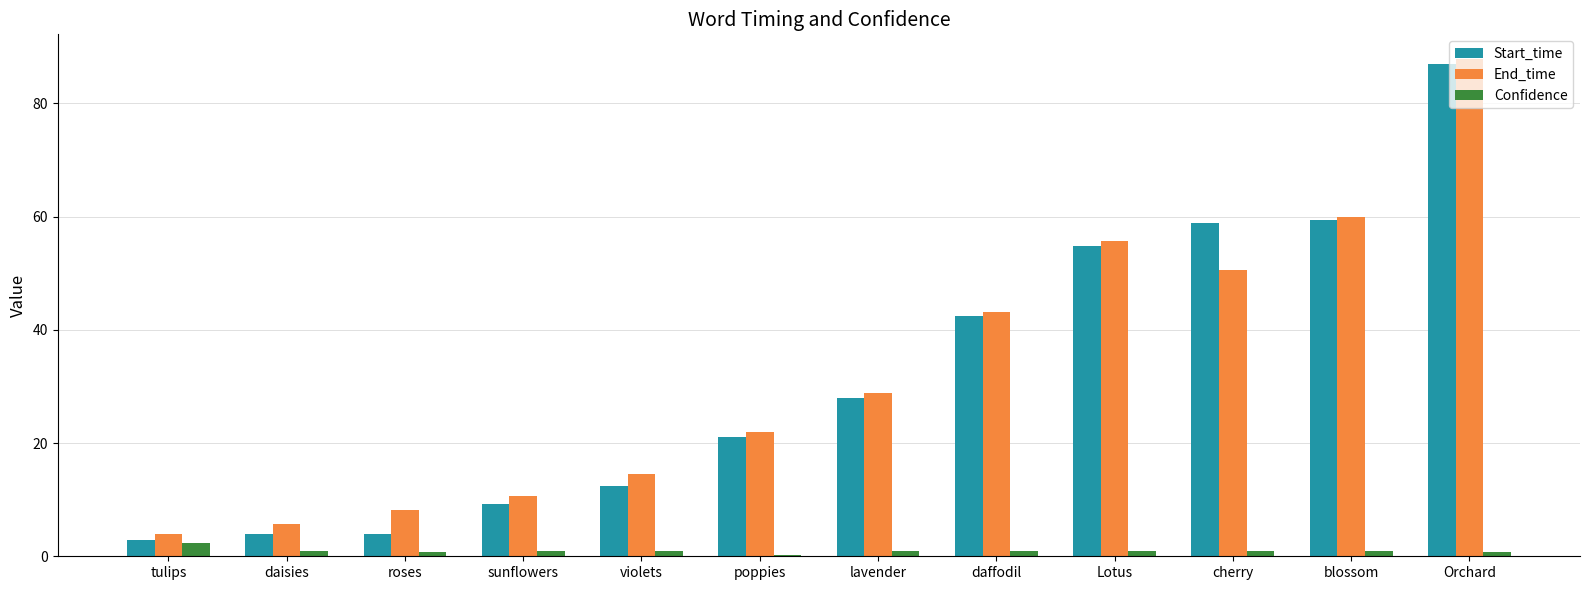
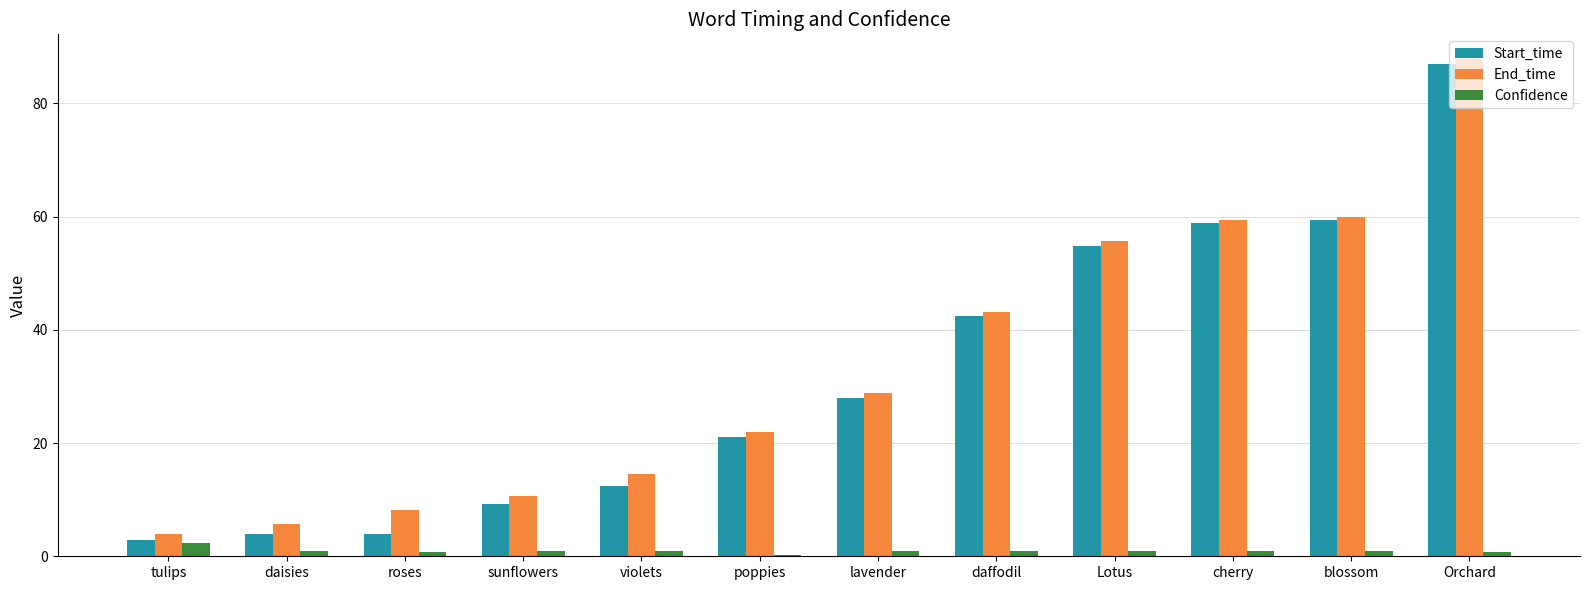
  {
    "Start_time": {
      "tulips": 3,
      "daisies": 4,
      "roses": 4,
      "sunflowers": 9,
      "violets": 12,
      "poppies": 21,
      "lavender": 28,
      "daffodil": 42,
      "Lotus": 55,
      "cherry": 59,
      "blossom": 59,
      "Orchard": 87
    },
    "End_time": {
      "tulips": 4,
      "daisies": 6,
      "roses": 8,
      "sunflowers": 11,
      "violets": 15,
      "poppies": 22,
      "lavender": 29,
      "daffodil": 43,
      "Lotus": 56,
-     "cherry": 51,
+     "cherry": 59,
      "blossom": 60
    },
    "Confidence": {
      "tulips": 2,
      "daisies": 1,
      "roses": 1,
      "sunflowers": 1,
      "violets": 1,
      "lavender": 1,
      "daffodil": 1,
      "Lotus": 1,
      "cherry": 1,
      "blossom": 1,
      "Orchard": 1
    }
  }
